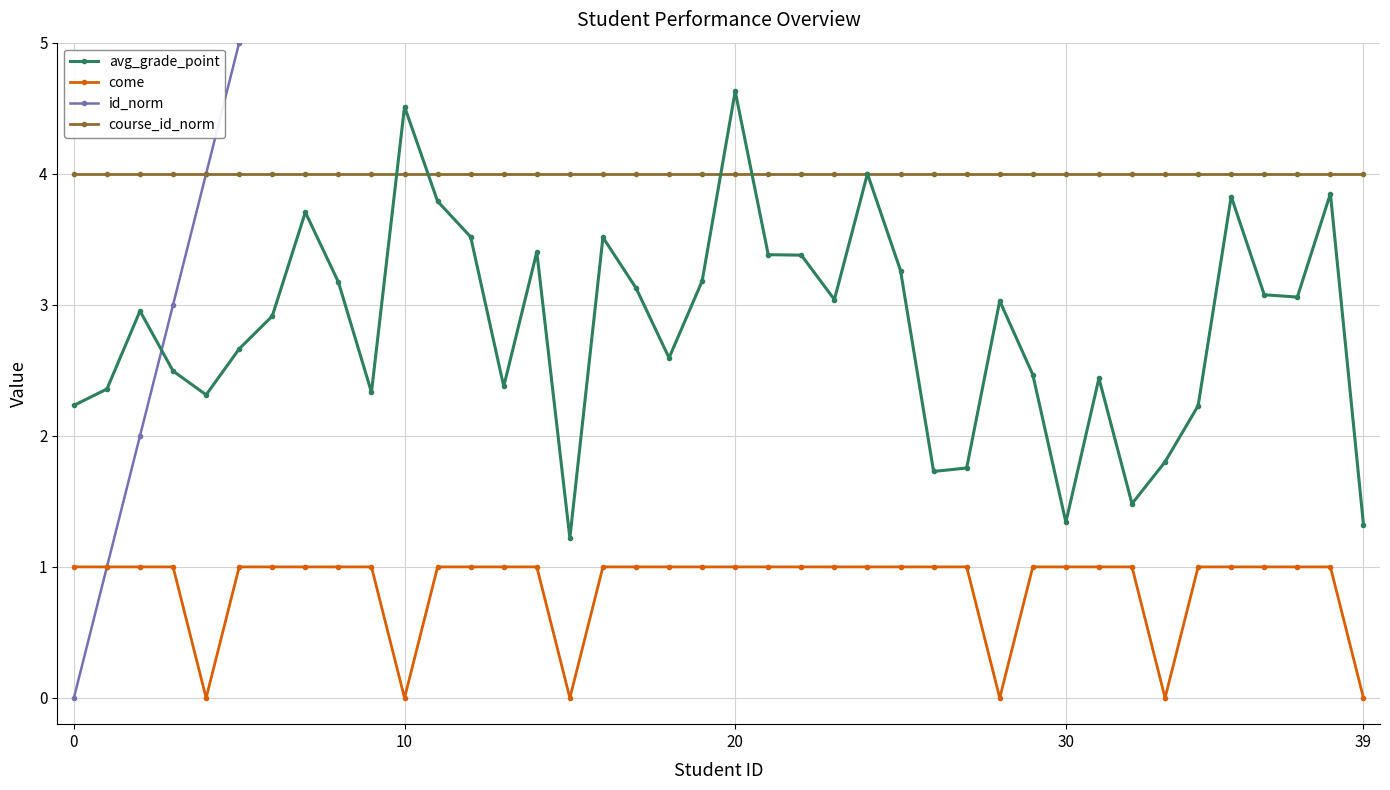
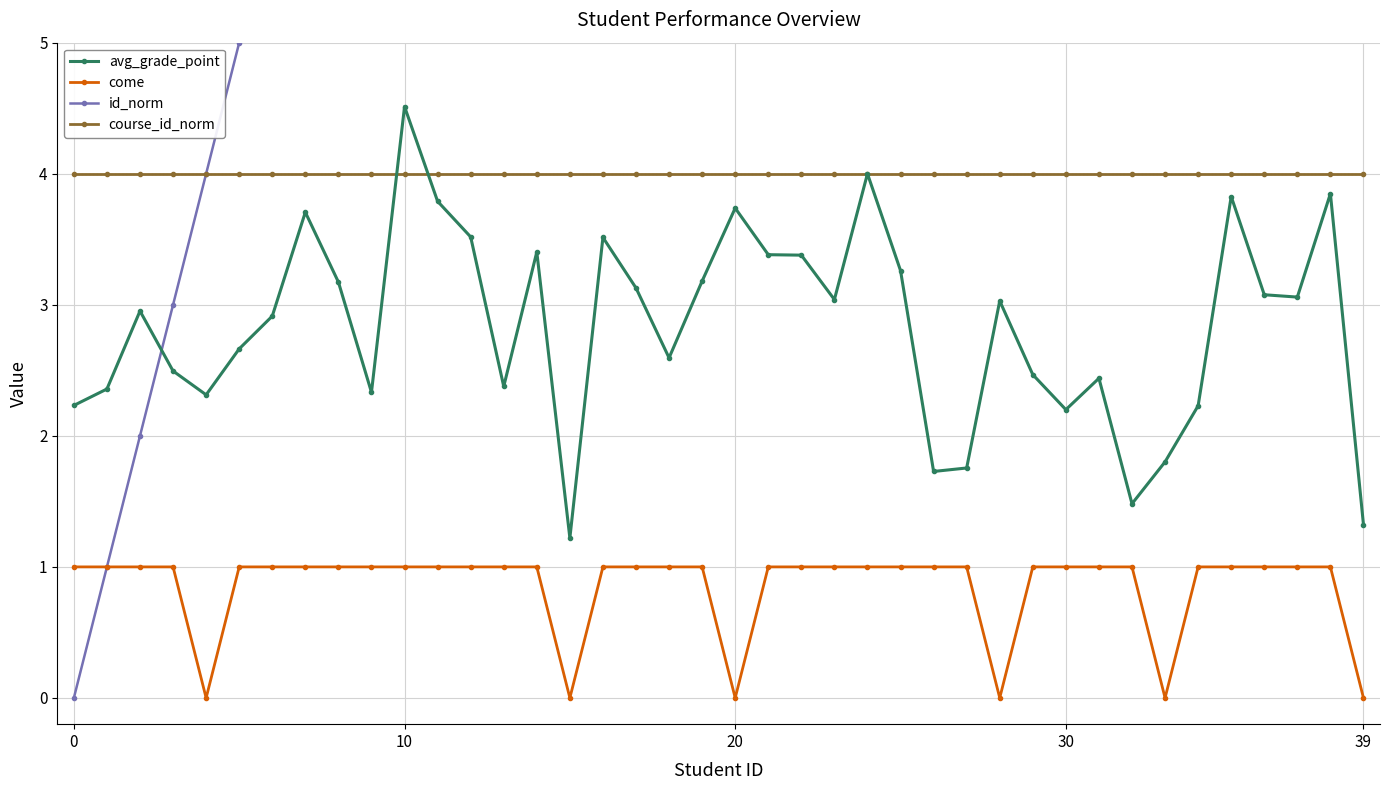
  {
    "avg_grade_point": {
      "0": 2.23,
      "10": 4.51,
-     "20": 4.63,
-     "30": 1.34,
+     "20": 3.74,
+     "30": 2.20,
      "39": 1.32
    },
    "come": {
      "0": 1,
-     "10": 0,
-     "20": 1,
+     "10": 1,
+     "20": 0,
      "30": 1,
      "39": 0
    },
    "id_norm": {
      "0": 0.00
    },
    "course_id_norm": {
      "0": 4.00,
      "10": 4.00,
      "20": 4.00,
      "30": 4.00,
      "39": 4.00
    }
  }
